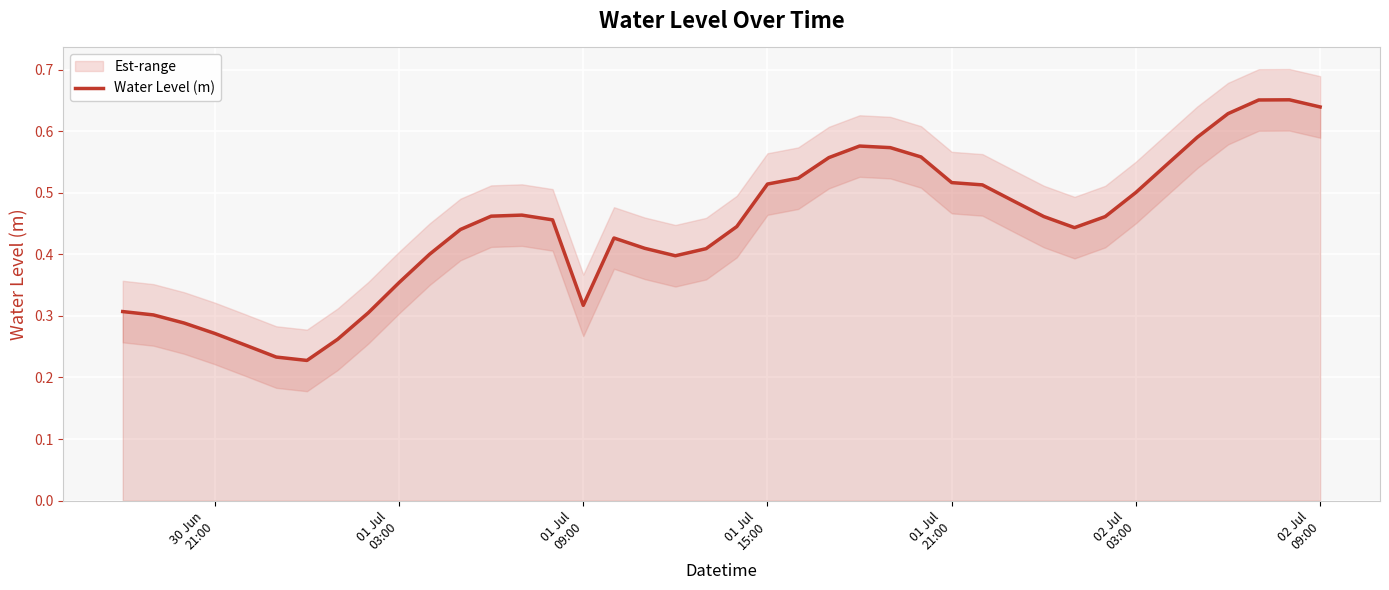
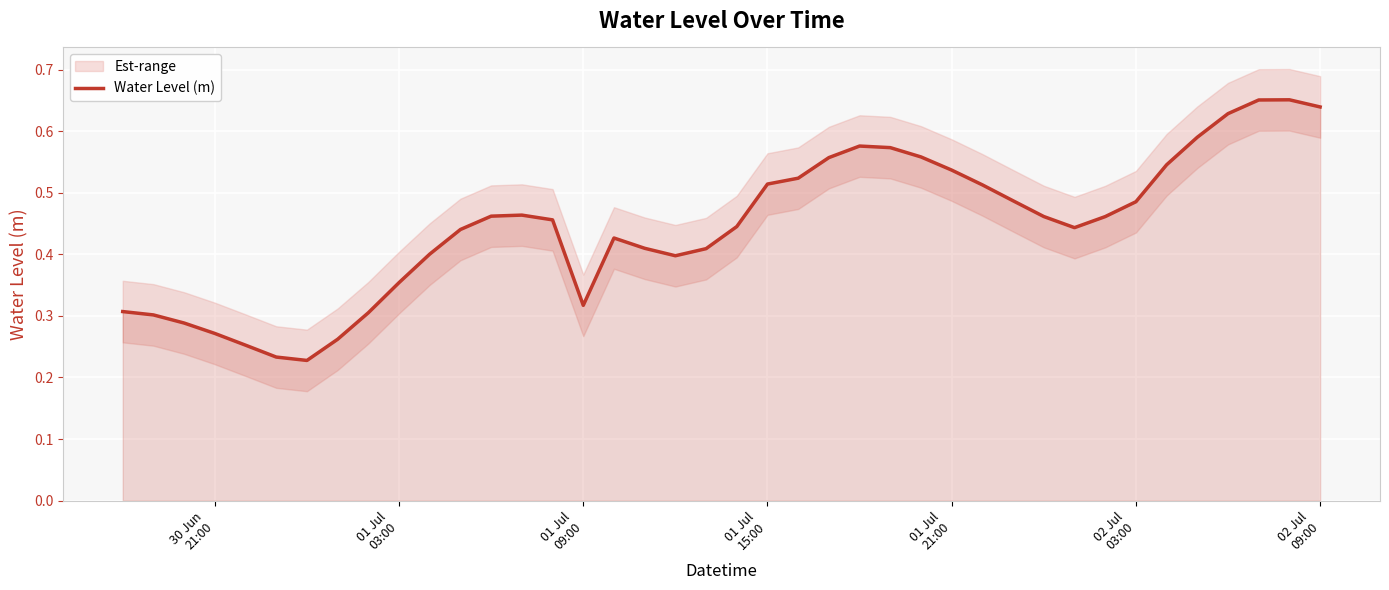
  {
    "Water Level (m)": {
      "30 Jun 21:00": 0.27,
      "01 Jul 03:00": 0.35,
      "01 Jul 09:00": 0.32,
      "01 Jul 15:00": 0.51,
-     "01 Jul 21:00": 0.52,
-     "02 Jul 03:00": 0.50,
+     "01 Jul 21:00": 0.54,
+     "02 Jul 03:00": 0.49,
      "02 Jul 09:00": 0.64
    }
  }
